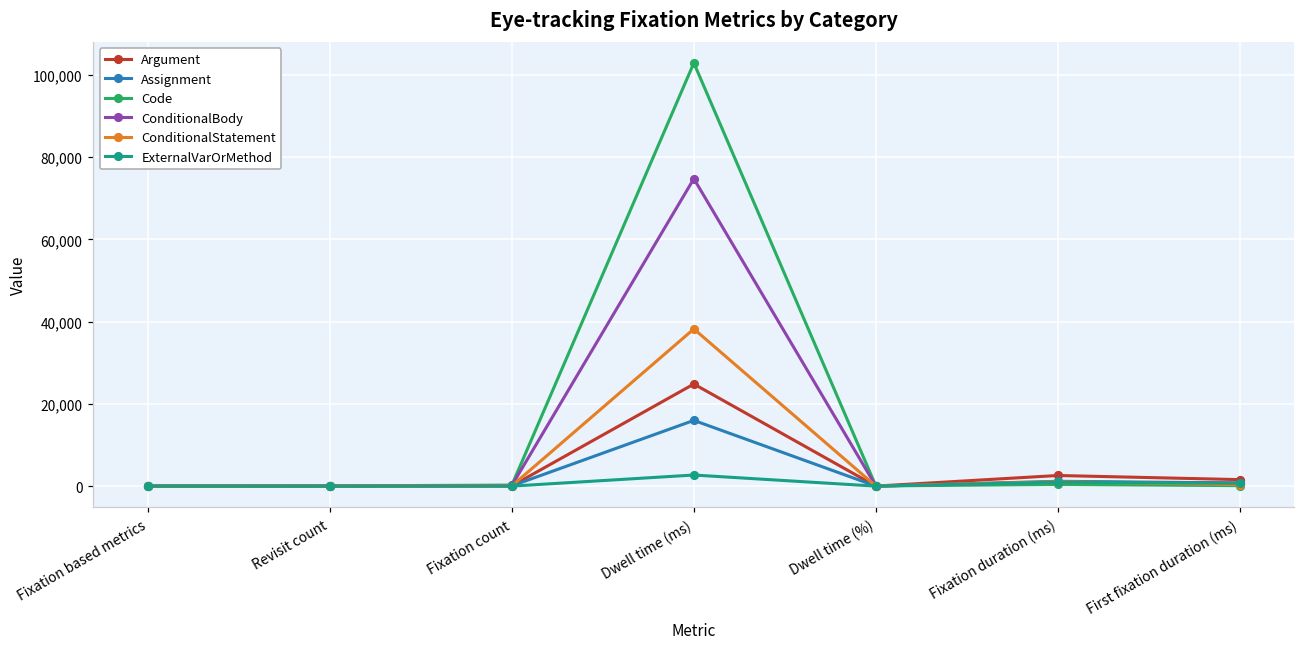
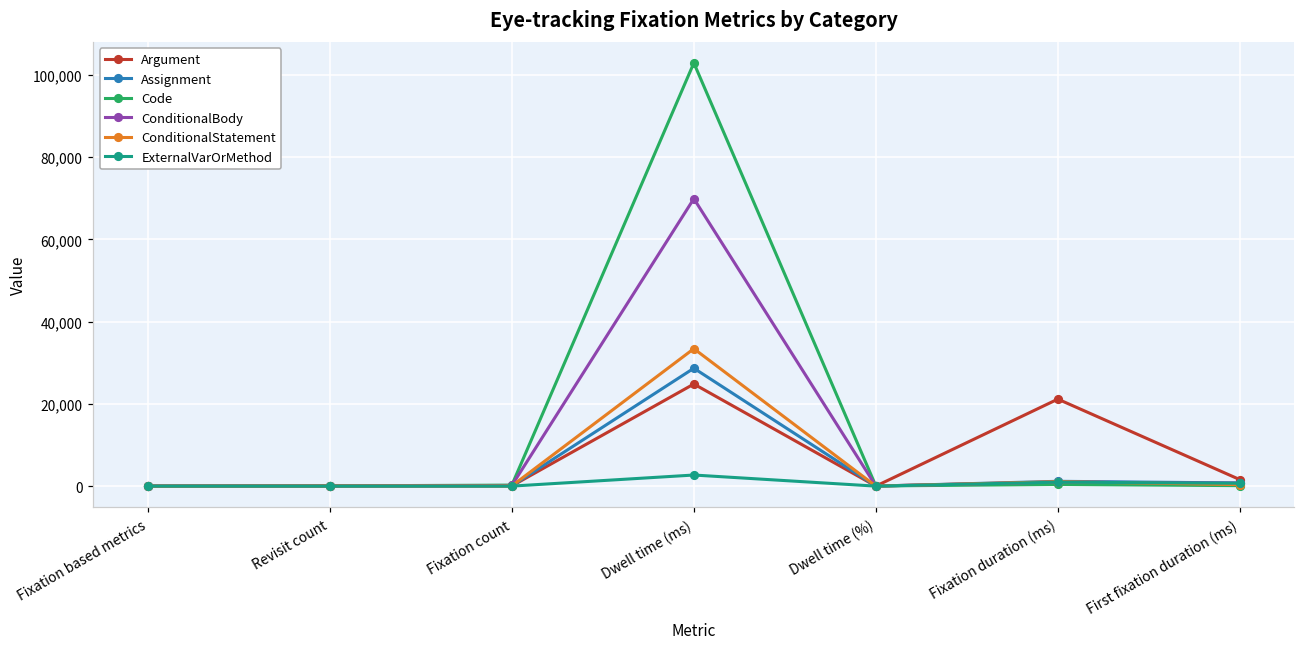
  {
    "Argument": {
      "Dwell time (ms)": "25,000",
-     "Fixation duration (ms)": "3,000",
+     "Fixation duration (ms)": "21,000",
      "First fixation duration (ms)": "2,000"
    },
    "Assignment": {
-     "Dwell time (ms)": "16,000"
+     "Dwell time (ms)": "29,000"
    },
    "ConditionalBody": {
-     "Dwell time (ms)": "75,000"
+     "Dwell time (ms)": "70,000"
    },
    "ConditionalStatement": {
-     "Dwell time (ms)": "38,000"
+     "Dwell time (ms)": "33,000"
    }
  }
